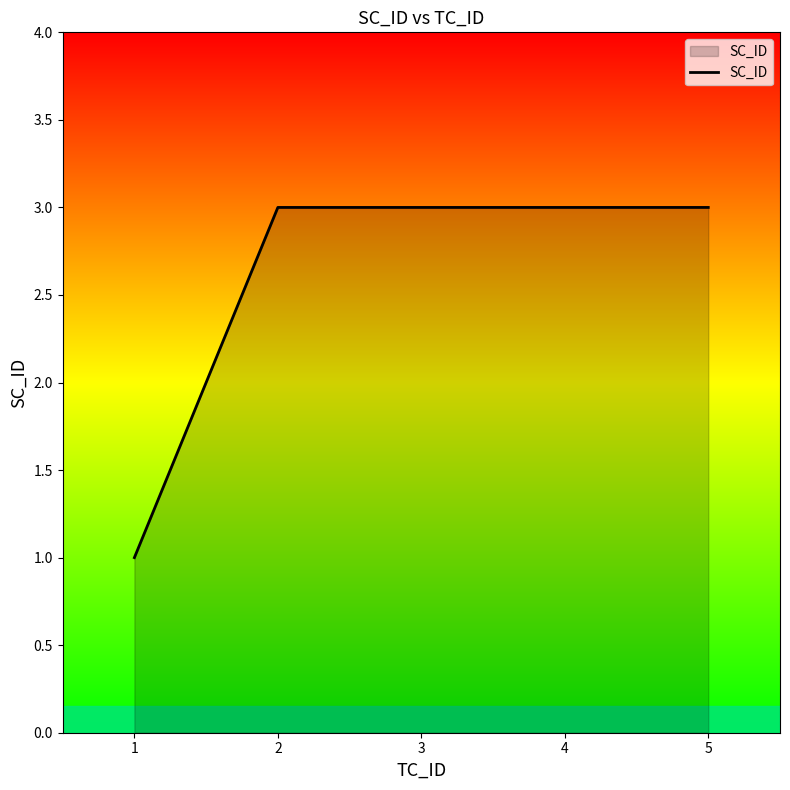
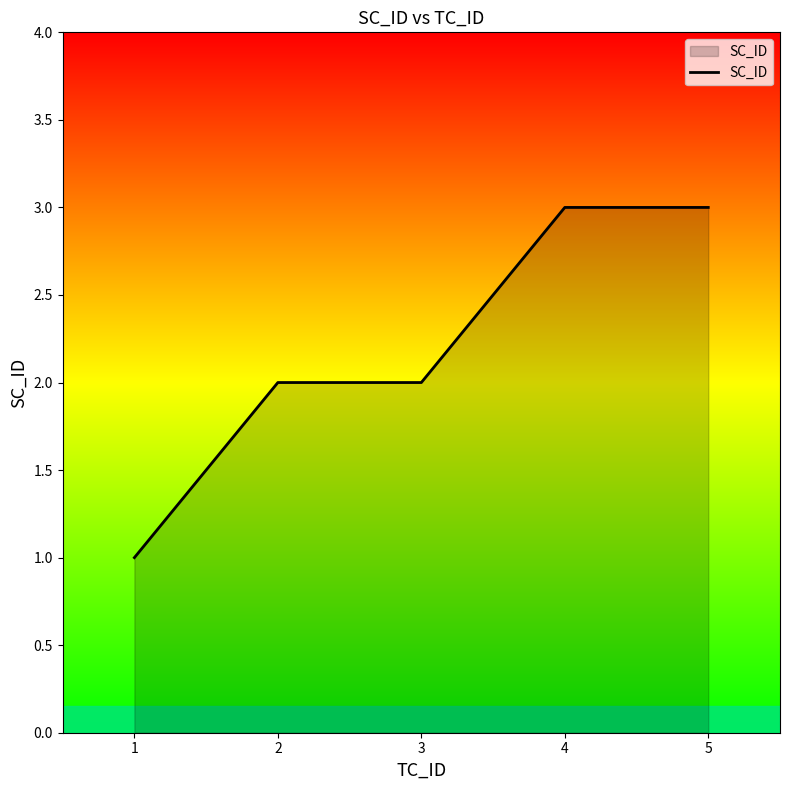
  {
    "1": 1,
-   "2": 3,
-   "3": 3,
+   "2": 2,
+   "3": 2,
    "4": 3,
    "5": 3
  }
